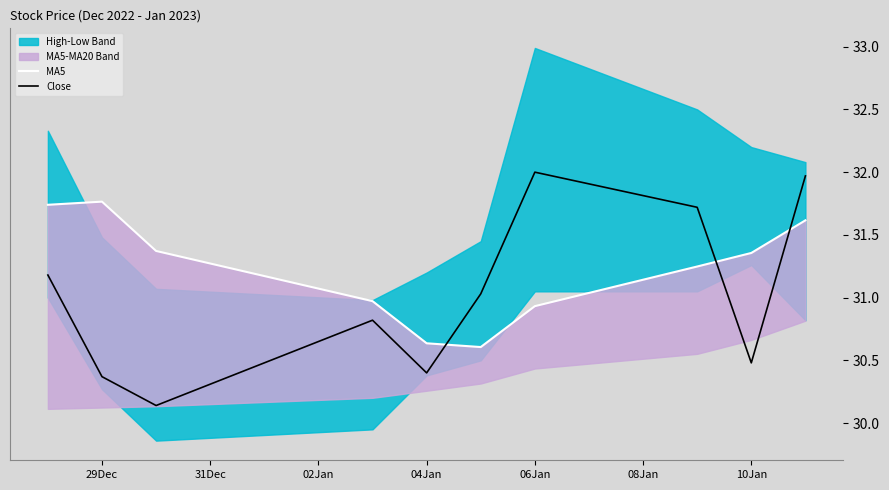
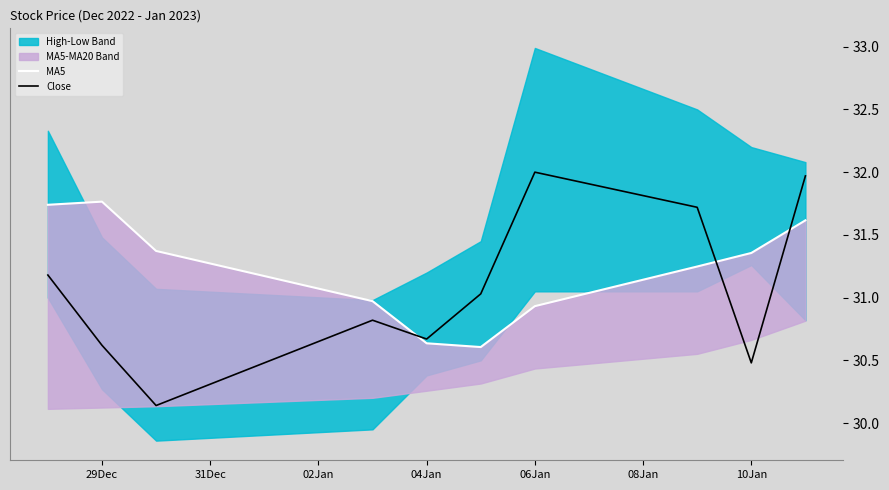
  {
    "MA5-MA20 Band": {
      "29Dec": 31.77,
      "04Jan": 30.64,
      "06Jan": 30.93,
      "10Jan": 31.36
    },
    "Close": {
-     "29Dec": 30.37,
-     "04Jan": 30.40,
+     "29Dec": 30.62,
+     "04Jan": 30.67,
      "06Jan": 32.00,
      "10Jan": 30.48
    }
  }
